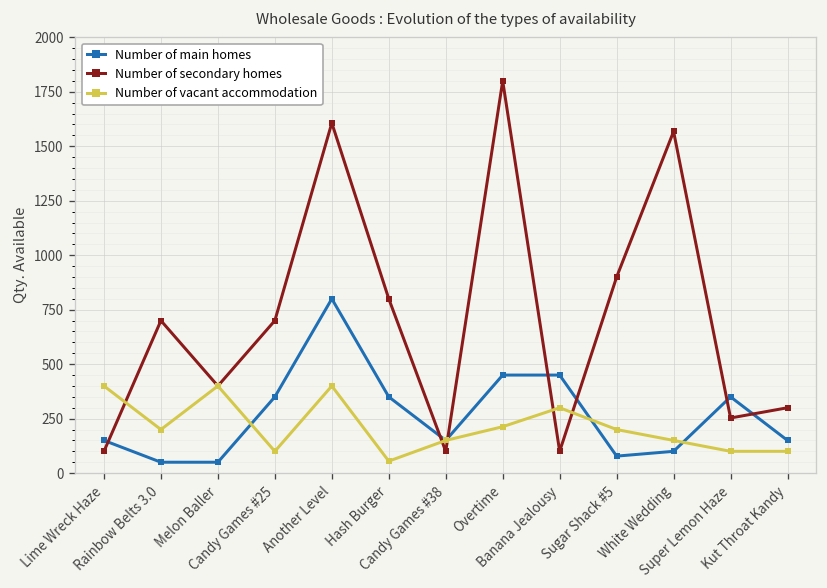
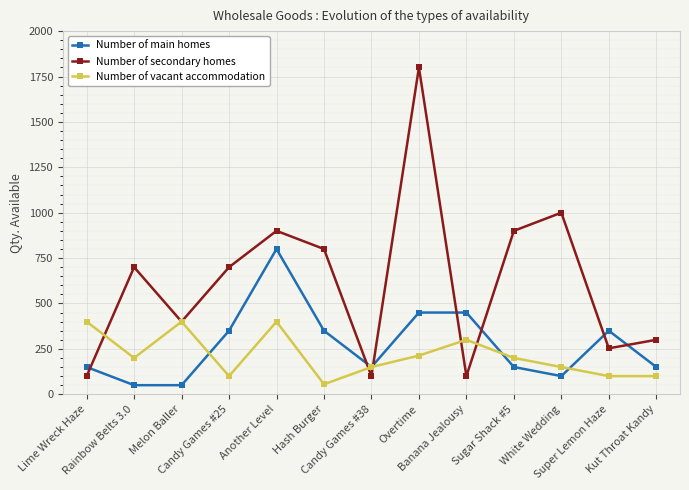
  {
    "Number of main homes": {
      "Lime Wreck Haze": 150,
      "Rainbow Belts 3.0": 50,
      "Melon Baller": 50,
      "Candy Games #25": 350,
      "Another Level": 800,
      "Hash Burger": 350,
      "Overtime": 450,
      "Banana Jealousy": 450,
-     "Sugar Shack #5": 80,
+     "Sugar Shack #5": 150,
      "White Wedding": 100,
      "Super Lemon Haze": 350,
      "Kut Throat Kandy": 150
    },
    "Number of secondary homes": {
      "Lime Wreck Haze": 100,
      "Rainbow Belts 3.0": 700,
      "Candy Games #25": 700,
-     "Another Level": 1610,
+     "Another Level": 900,
      "Hash Burger": 800,
      "Candy Games #38": 100,
      "Overtime": 1800,
      "Banana Jealousy": 100,
      "Sugar Shack #5": 900,
-     "White Wedding": 1570,
+     "White Wedding": 1000,
      "Super Lemon Haze": 250,
      "Kut Throat Kandy": 300
    },
    "Number of vacant accommodation": {
      "Lime Wreck Haze": 400,
      "Rainbow Belts 3.0": 200,
      "Candy Games #25": 100,
      "Another Level": 400,
      "Hash Burger": 60,
      "Overtime": 210,
      "Banana Jealousy": 300,
      "Sugar Shack #5": 200,
      "White Wedding": 150,
      "Super Lemon Haze": 100,
      "Kut Throat Kandy": 100
    }
  }
